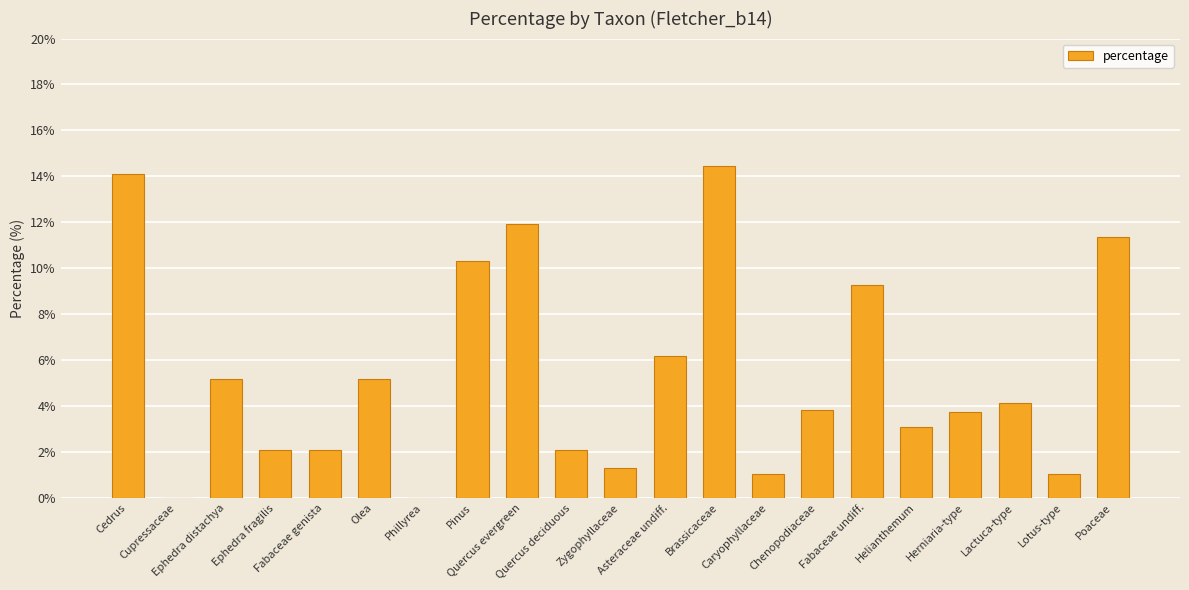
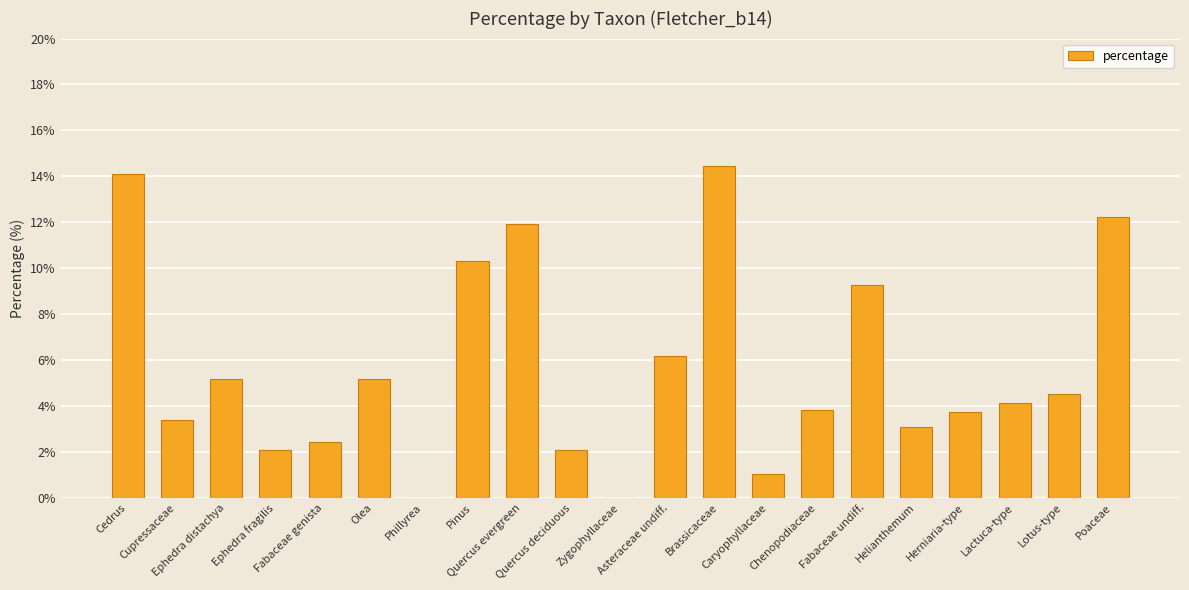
  {
    "Cedrus": "14.1%",
-   "Cupressaceae": "0.0%",
+   "Cupressaceae": "3.4%",
    "Ephedra distachya": "5.2%",
    "Ephedra fragilis": "2.1%",
-   "Fabaceae genista": "2.1%",
+   "Fabaceae genista": "2.4%",
    "Olea": "5.2%",
    "Phillyrea": "0.0%",
    "Pinus": "10.3%",
    "Quercus evergreen": "11.9%",
    "Quercus deciduous": "2.1%",
-   "Zygophyllaceae": "1.3%",
+   "Zygophyllaceae": "0.0%",
    "Asteraceae undiff.": "6.2%",
    "Brassicaceae": "14.4%",
    "Caryophyllaceae": "1.0%",
    "Chenopodiaceae": "3.8%",
    "Fabaceae undiff.": "9.3%",
    "Helianthemum": "3.1%",
    "Herniaria-type": "3.7%",
    "Lactuca-type": "4.1%",
-   "Lotus-type": "1.0%",
-   "Poaceae": "11.3%"
+   "Lotus-type": "4.5%",
+   "Poaceae": "12.2%"
  }
